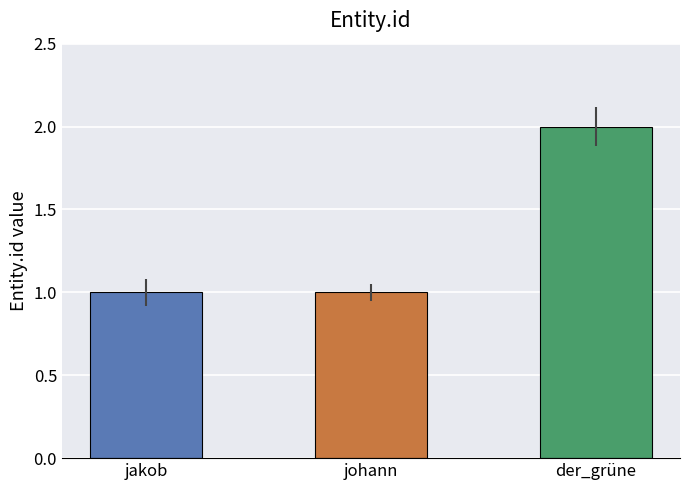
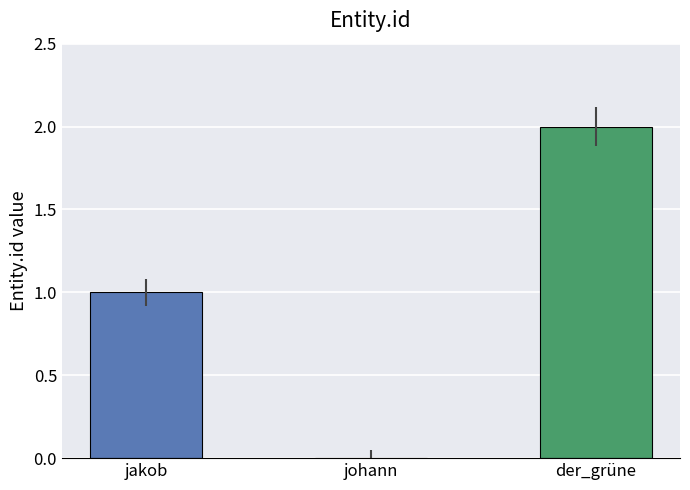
  {
    "jakob": 1,
-   "johann": 1,
+   "johann": 0,
    "der_grüne": 2
  }
